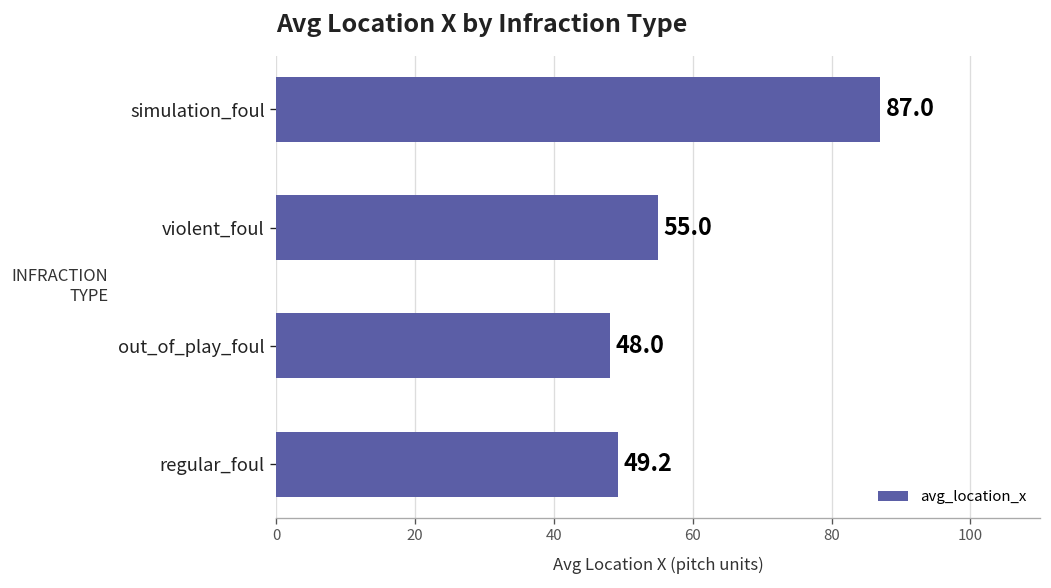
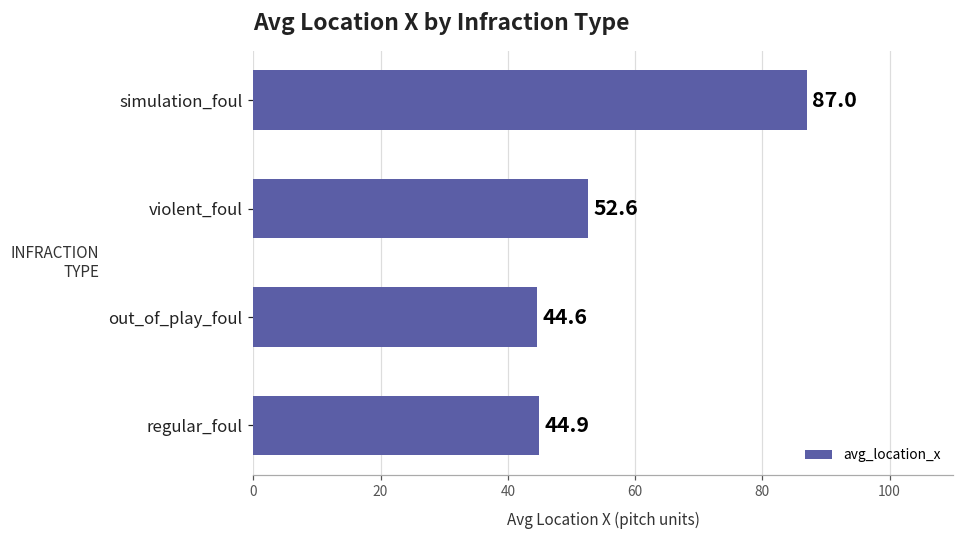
  {
    "simulation_foul": 87.0,
-   "violent_foul": 55.0,
-   "out_of_play_foul": 48.0,
-   "regular_foul": 49.2
+   "violent_foul": 52.6,
+   "out_of_play_foul": 44.6,
+   "regular_foul": 44.9
  }
